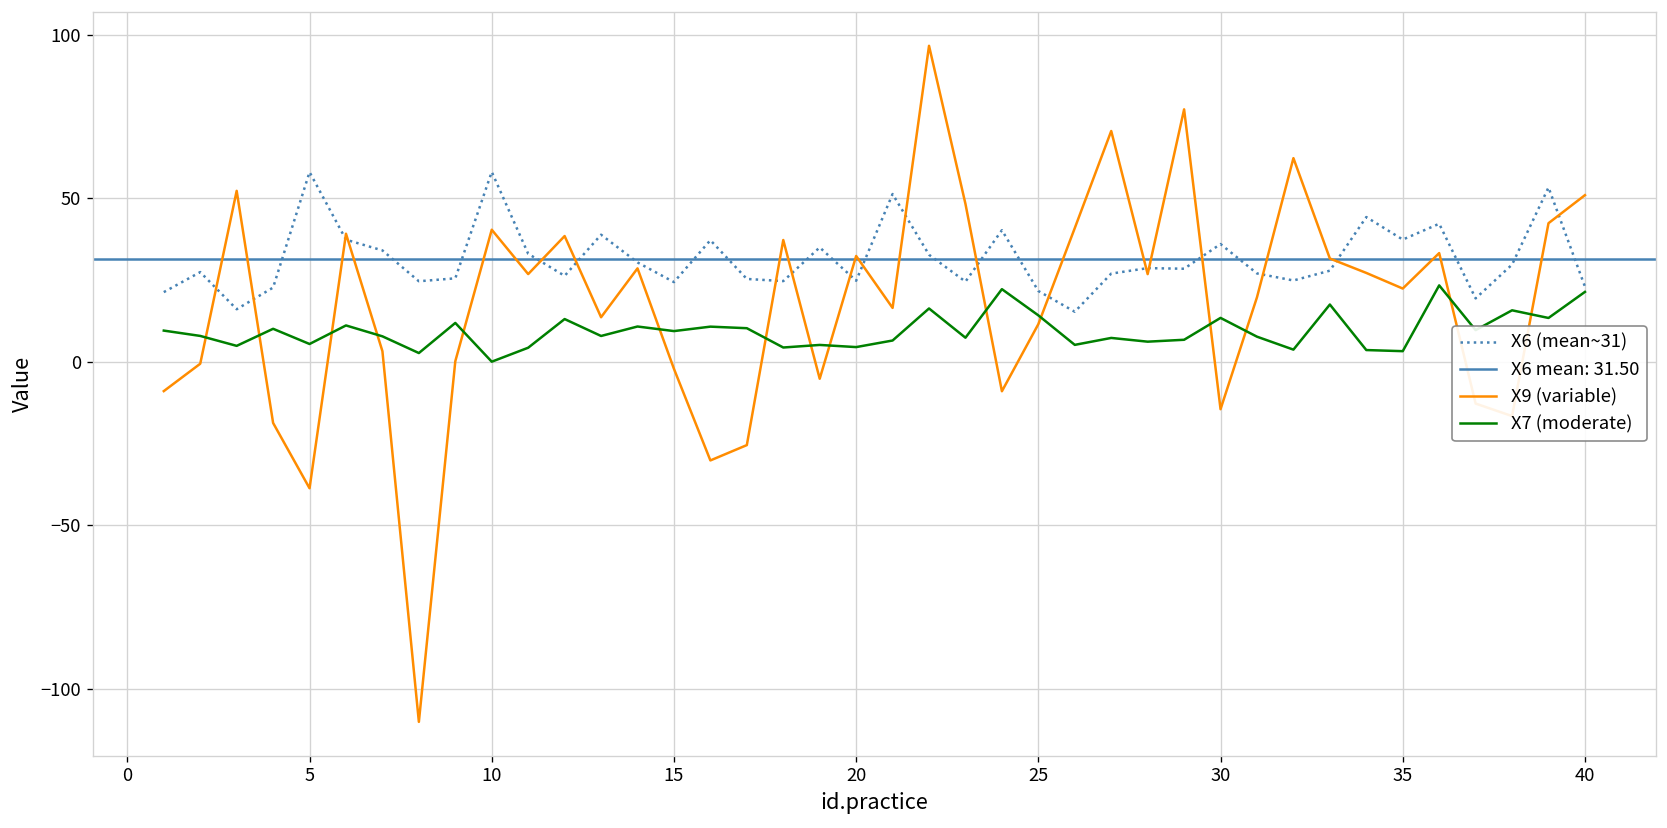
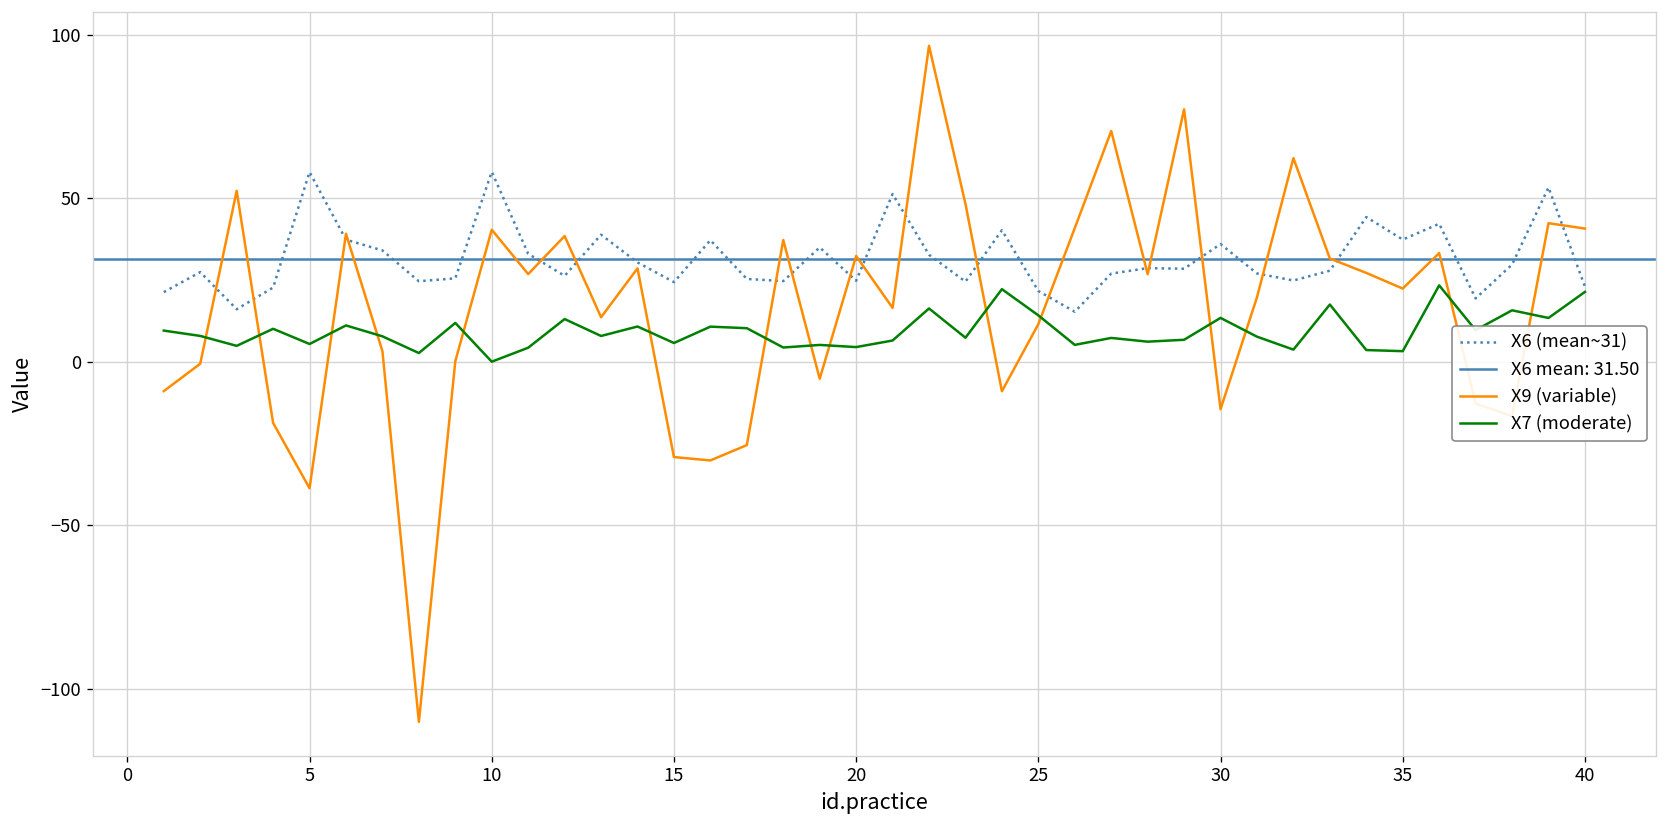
  {
    "X6 (mean~31)": {
      "5": 58,
      "10": 58,
      "15": 24,
      "20": 25,
      "25": 22,
      "30": 36,
      "35": 37,
      "40": 23
    },
    "X9 (variable)": {
      "5": -39,
      "10": 40,
-     "15": -2,
+     "15": -29,
      "20": 32,
      "25": 12,
      "30": -15,
      "35": 22,
-     "40": 51
+     "40": 41
    },
    "X7 (moderate)": {
      "5": 5,
      "10": 0,
-     "15": 9,
+     "15": 6,
      "20": 4,
      "25": 14,
      "30": 13,
      "35": 3,
      "40": 21
    }
  }
